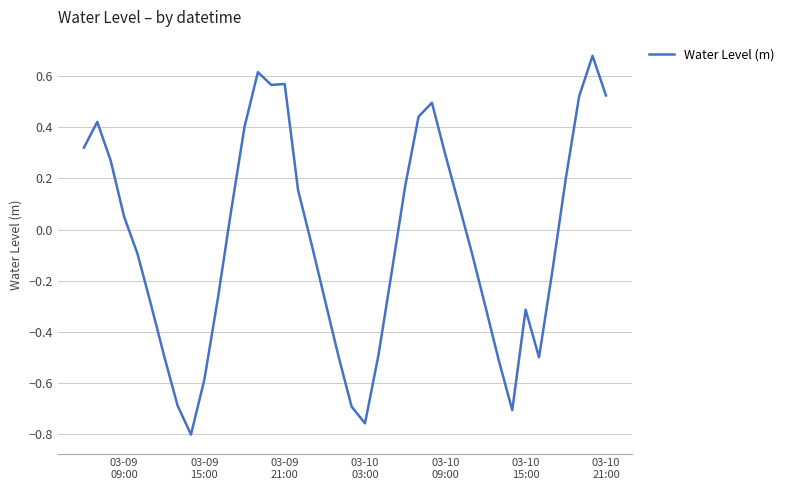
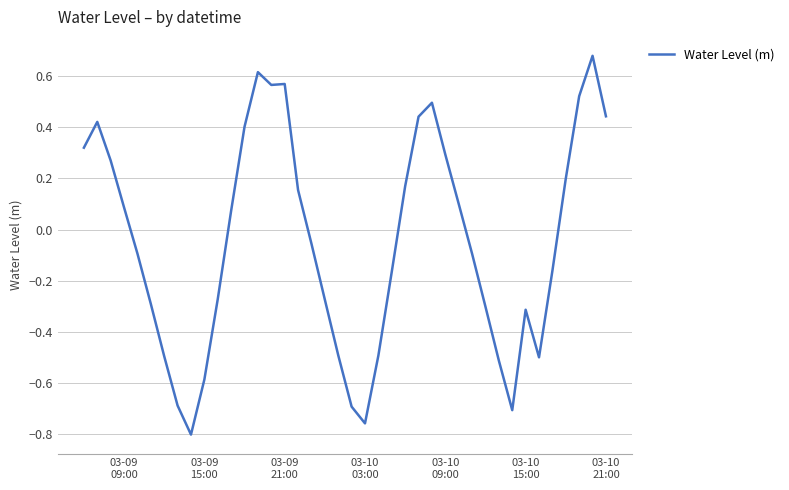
  {
-   "03-09 09:00": 0.05,
+   "03-09 09:00": 0.09,
    "03-09 15:00": -0.59,
    "03-09 21:00": 0.57,
    "03-10 03:00": -0.76,
    "03-10 09:00": 0.29,
    "03-10 15:00": -0.31,
-   "03-10 21:00": 0.53
+   "03-10 21:00": 0.44
  }
